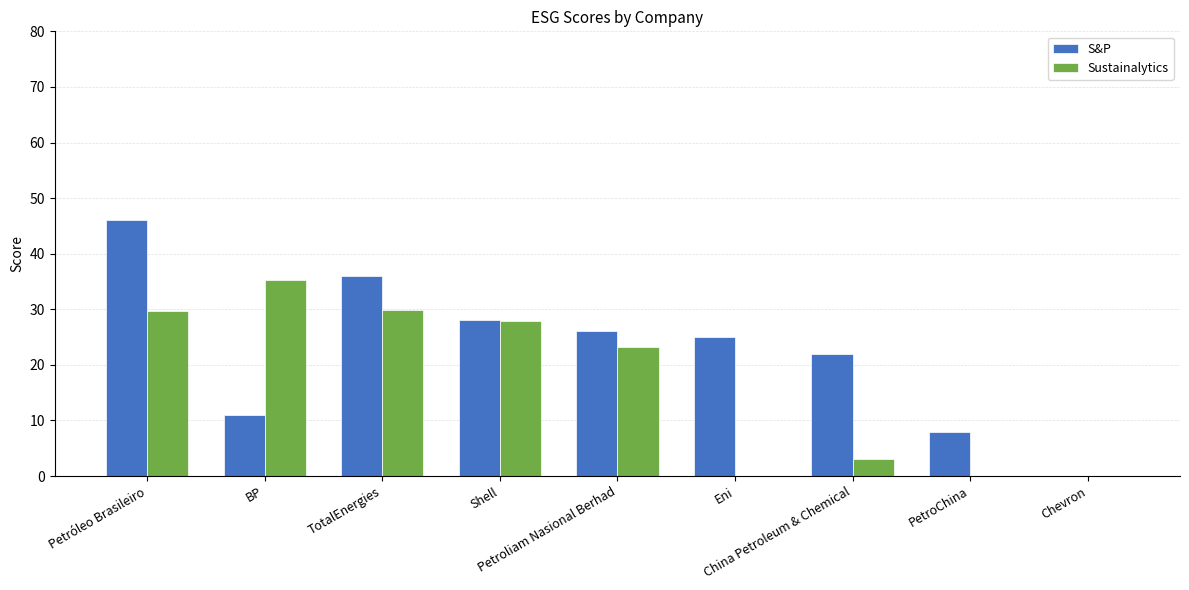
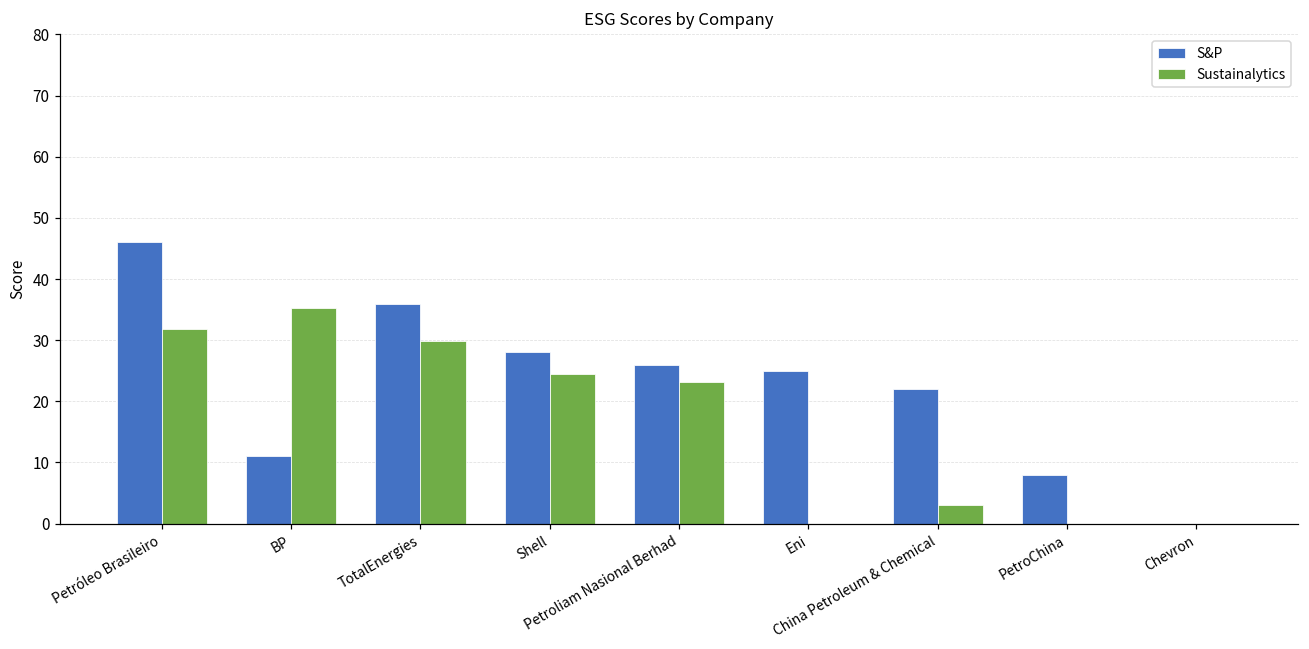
  {
    "S&P": {
      "Petróleo Brasileiro": 46,
      "BP": 11,
      "TotalEnergies": 36,
      "Shell": 28,
      "Petroliam Nasional Berhad": 26,
      "Eni": 25,
      "China Petroleum & Chemical": 22,
      "PetroChina": 8,
      "Chevron": 0
    },
    "Sustainalytics": {
-     "Petróleo Brasileiro": 30,
+     "Petróleo Brasileiro": 32,
      "BP": 35,
      "TotalEnergies": 30,
-     "Shell": 28,
+     "Shell": 24,
      "Petroliam Nasional Berhad": 23,
      "Eni": 0,
      "China Petroleum & Chemical": 3,
      "PetroChina": 0,
      "Chevron": 0
    }
  }
